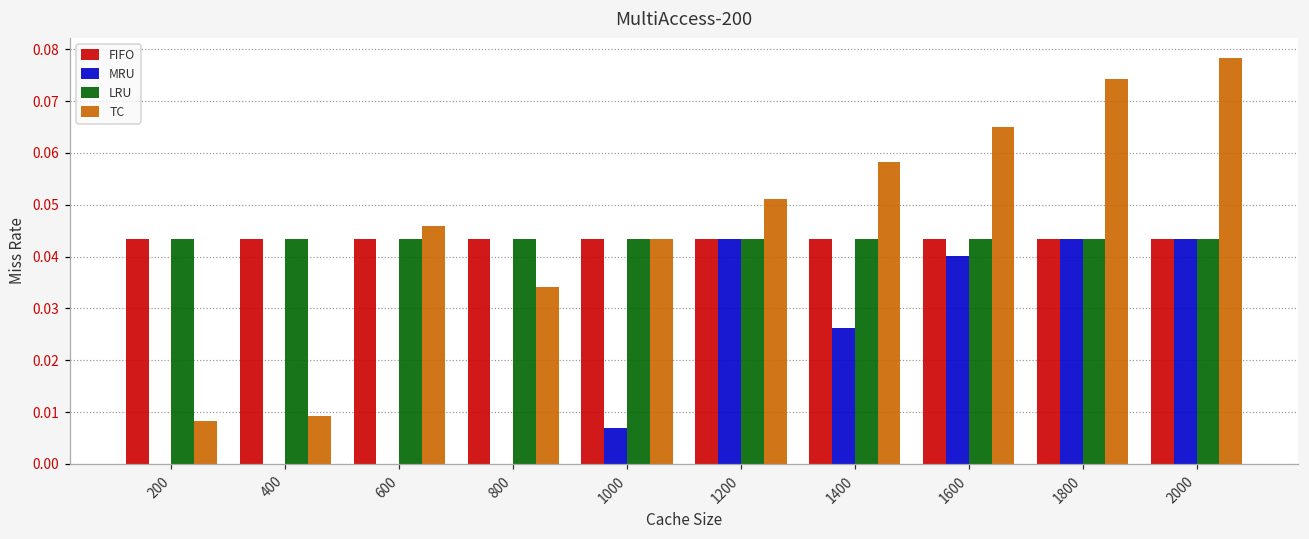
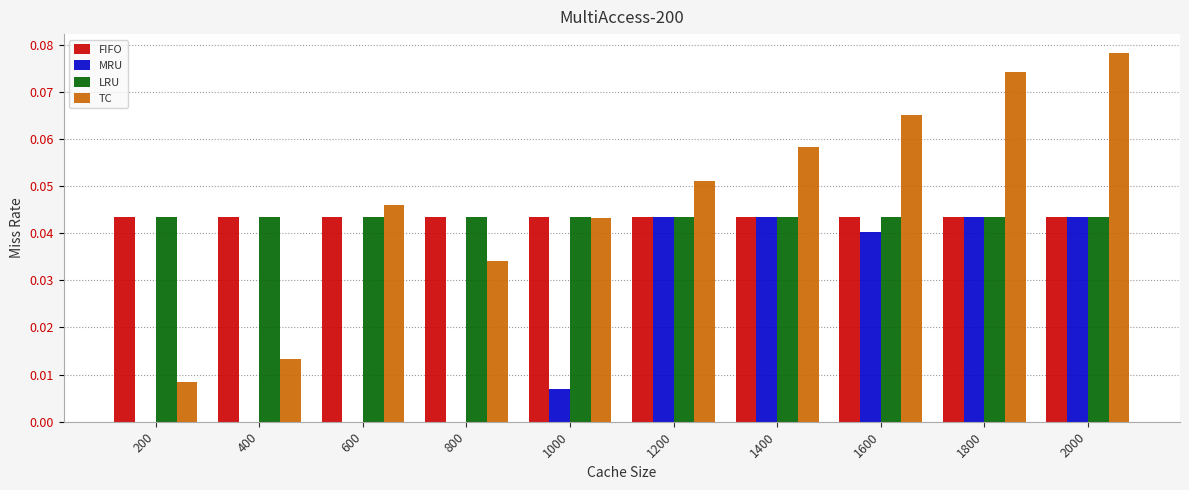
  {
    "FIFO": {
      "200": 0.043,
      "400": 0.043,
      "600": 0.043,
      "800": 0.043,
      "1000": 0.043,
      "1200": 0.043,
      "1400": 0.043,
      "1600": 0.043,
      "1800": 0.043,
      "2000": 0.043
    },
    "MRU": {
      "200": 0.000,
      "400": 0.000,
      "600": 0.000,
      "800": 0.000,
      "1000": 0.007,
      "1200": 0.043,
-     "1400": 0.026,
+     "1400": 0.043,
      "1600": 0.040,
      "1800": 0.043,
      "2000": 0.043
    },
    "LRU": {
      "200": 0.043,
      "400": 0.043,
      "600": 0.043,
      "800": 0.043,
      "1000": 0.043,
      "1200": 0.043,
      "1400": 0.043,
      "1600": 0.043,
      "1800": 0.043,
      "2000": 0.043
    },
    "TC": {
      "200": 0.008,
-     "400": 0.009,
+     "400": 0.013,
      "600": 0.046,
      "800": 0.034,
      "1000": 0.043,
      "1200": 0.051,
      "1400": 0.058,
      "1600": 0.065,
      "1800": 0.074,
      "2000": 0.078
    }
  }
